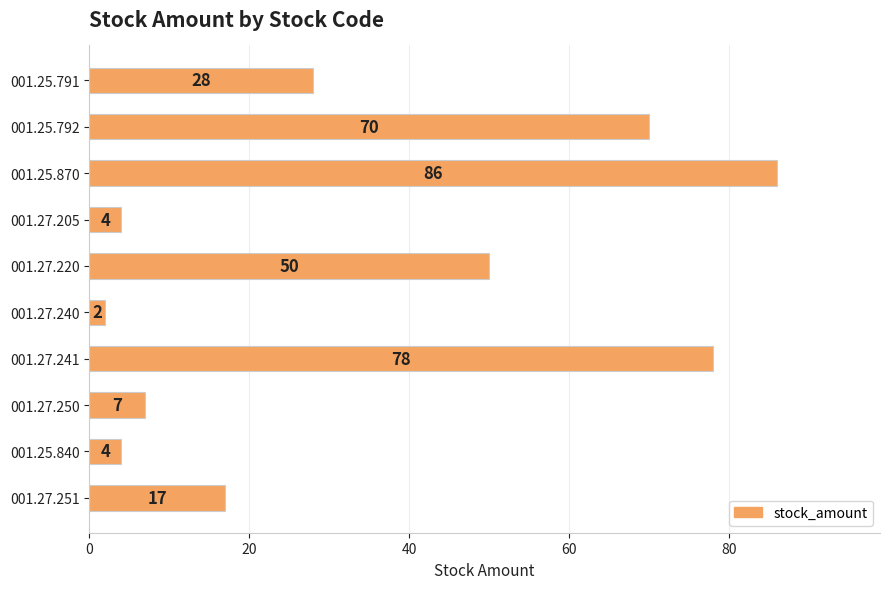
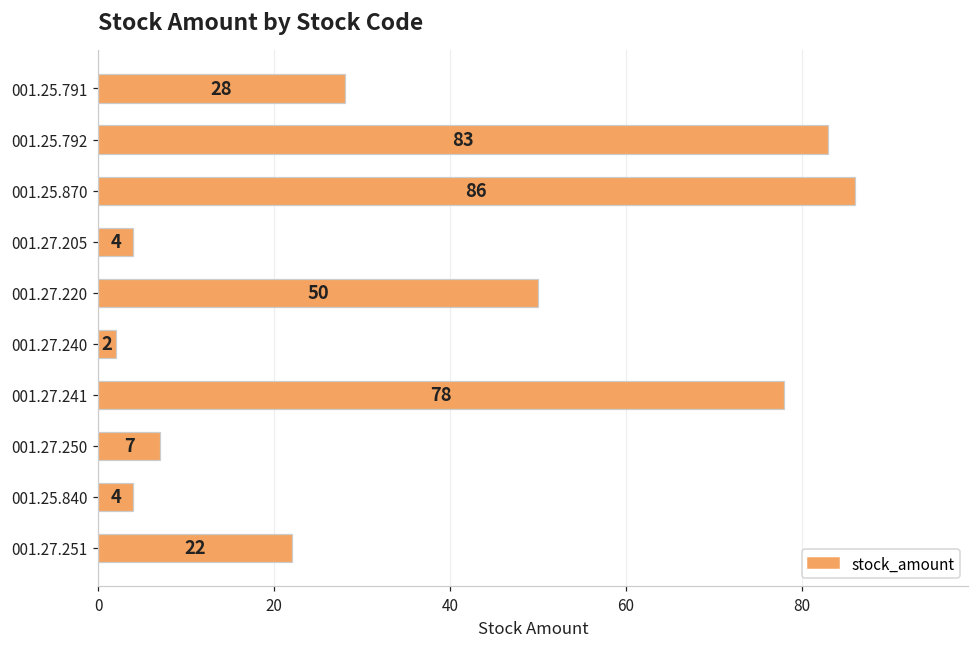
  {
    "001.25.791": 28,
-   "001.25.792": 70,
+   "001.25.792": 83,
    "001.25.870": 86,
    "001.27.205": 4,
    "001.27.220": 50,
    "001.27.240": 2,
    "001.27.241": 78,
    "001.27.250": 7,
    "001.25.840": 4,
-   "001.27.251": 17
+   "001.27.251": 22
  }
